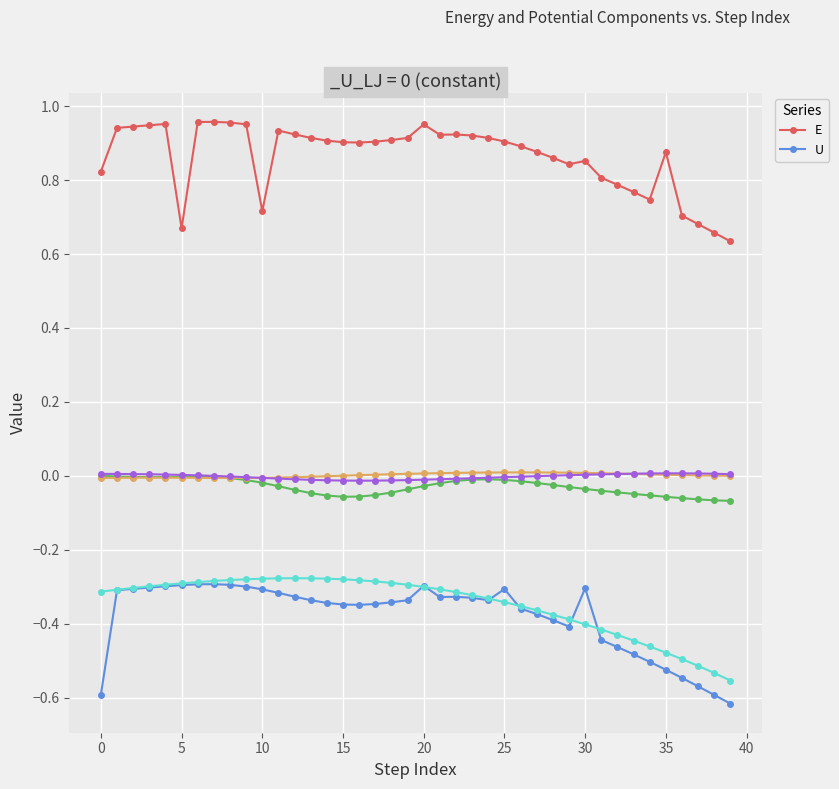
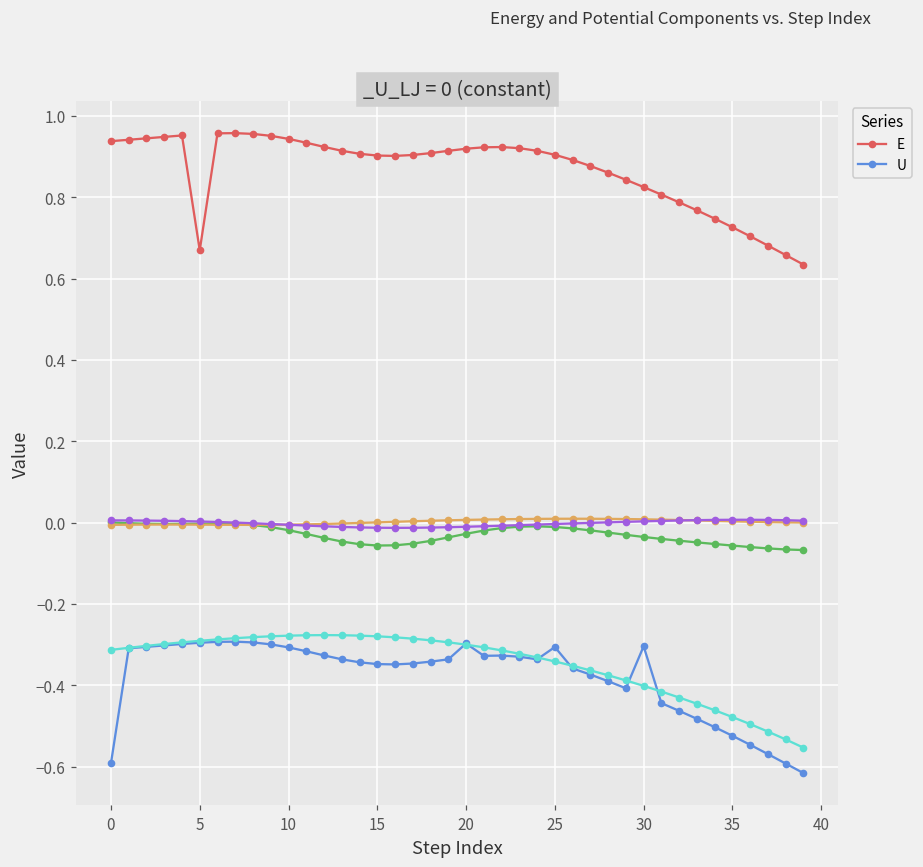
  {
    "E": {
-     "0": 0.82,
+     "0": 0.94,
      "5": 0.67,
-     "10": 0.72,
+     "10": 0.94,
      "15": 0.90,
-     "20": 0.95,
+     "20": 0.92,
      "25": 0.90,
-     "30": 0.85,
-     "35": 0.88
+     "30": 0.82,
+     "35": 0.73
    },
    "U": {
      "0": -0.59,
      "10": -0.31,
      "15": -0.35,
      "25": -0.31,
      "30": -0.30,
      "35": -0.52
    }
  }
